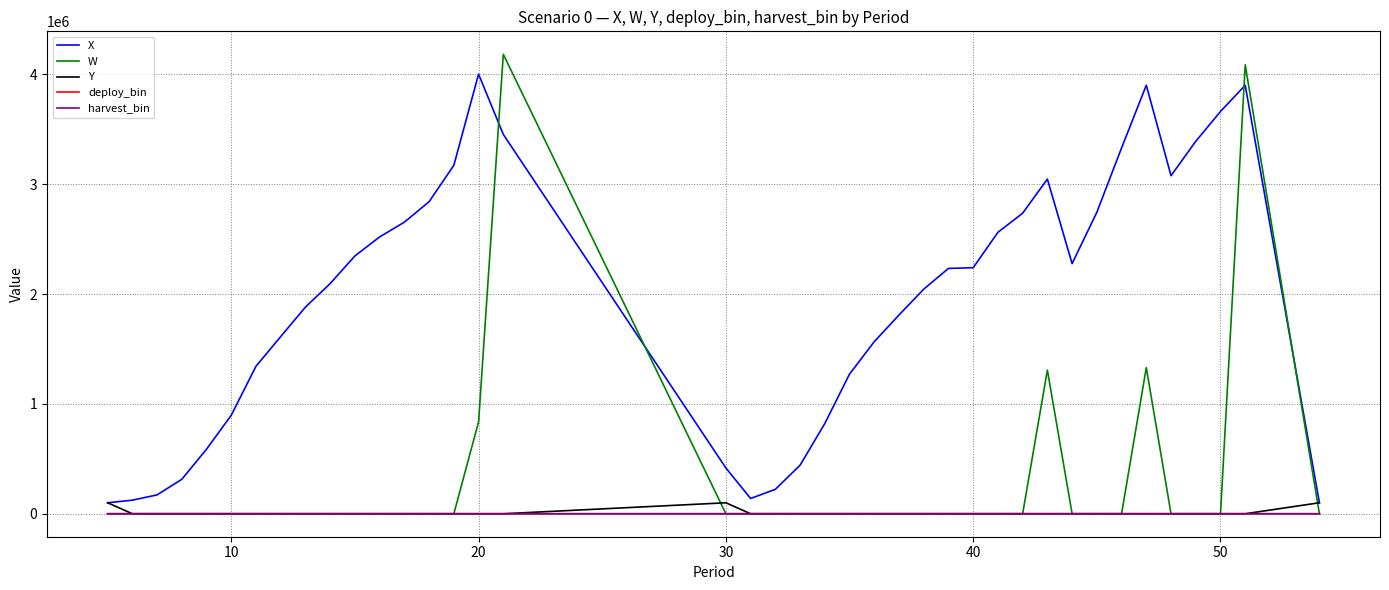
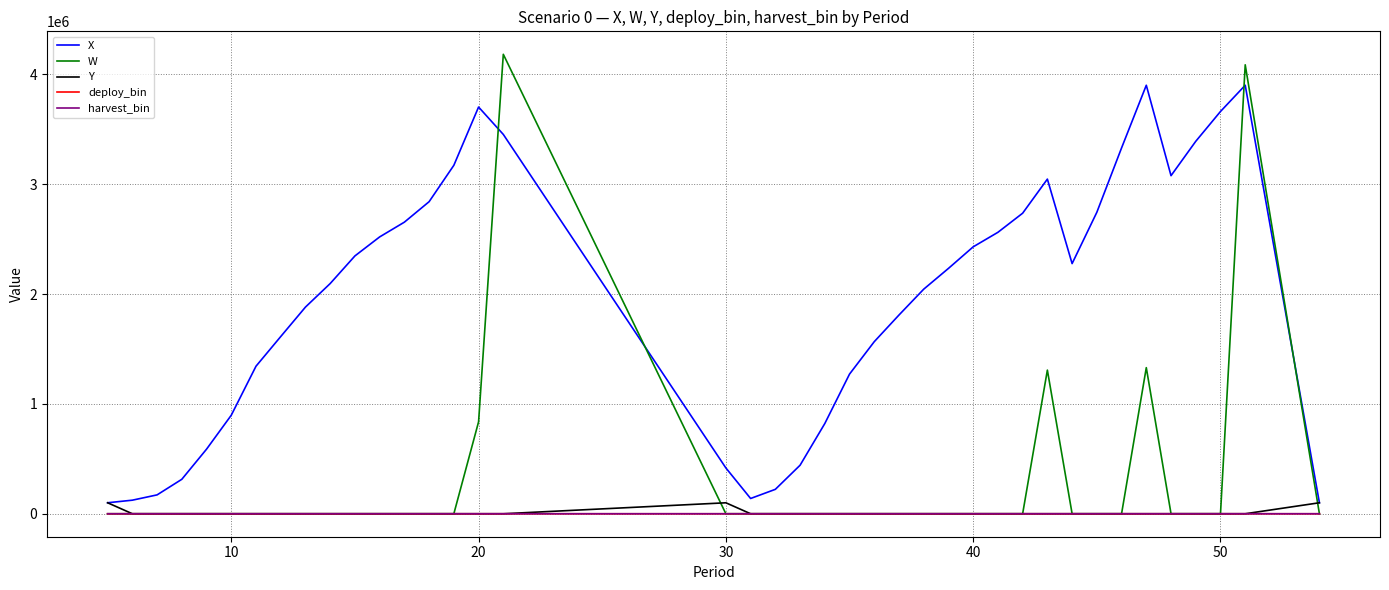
  {
    "X": {
      "10": 900000,
-     "20": 4000000,
+     "20": 3700000,
      "30": 420000,
-     "40": 2240000,
+     "40": 2430000,
      "50": 3660000
    },
    "W": {
      "20": 840000
    },
    "Y": {
      "30": 100000
    }
  }
